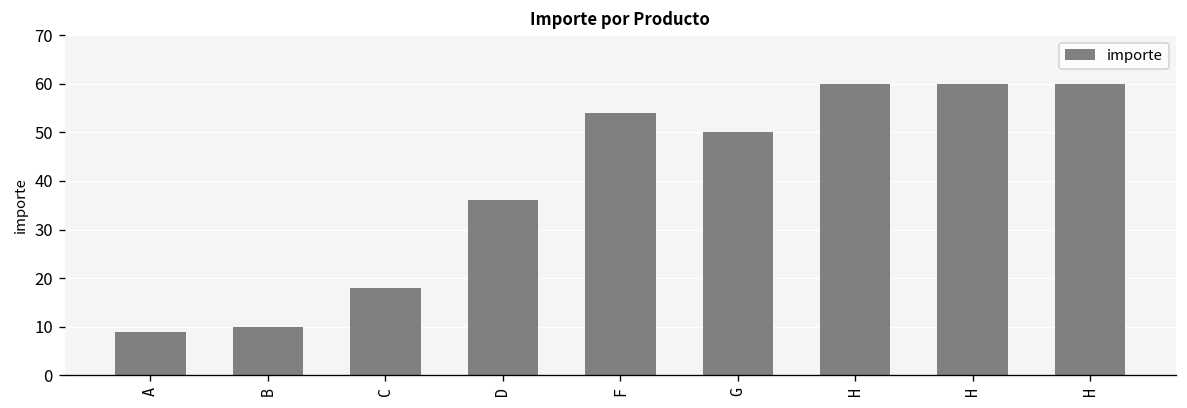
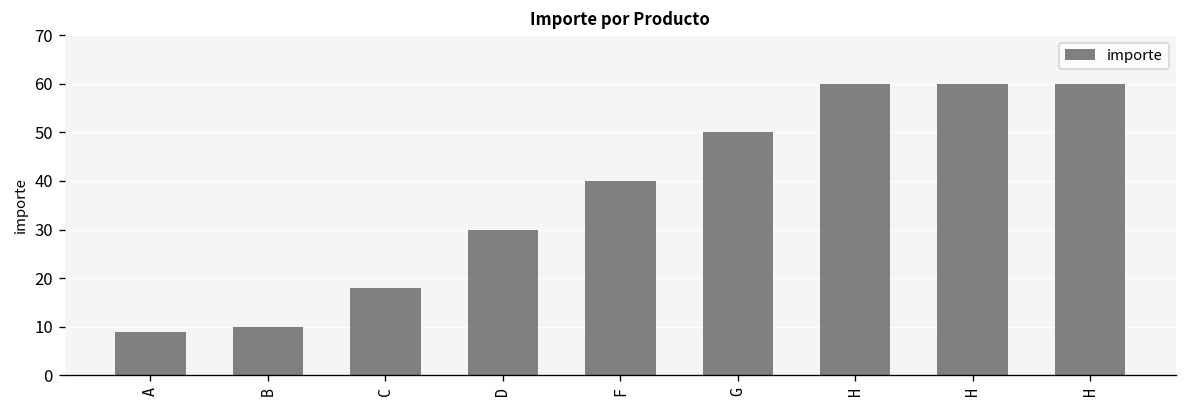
  {
    "A": 9,
    "B": 10,
    "C": 18,
-   "D": 36,
-   "F": 54,
+   "D": 30,
+   "F": 40,
    "G": 50
  }
